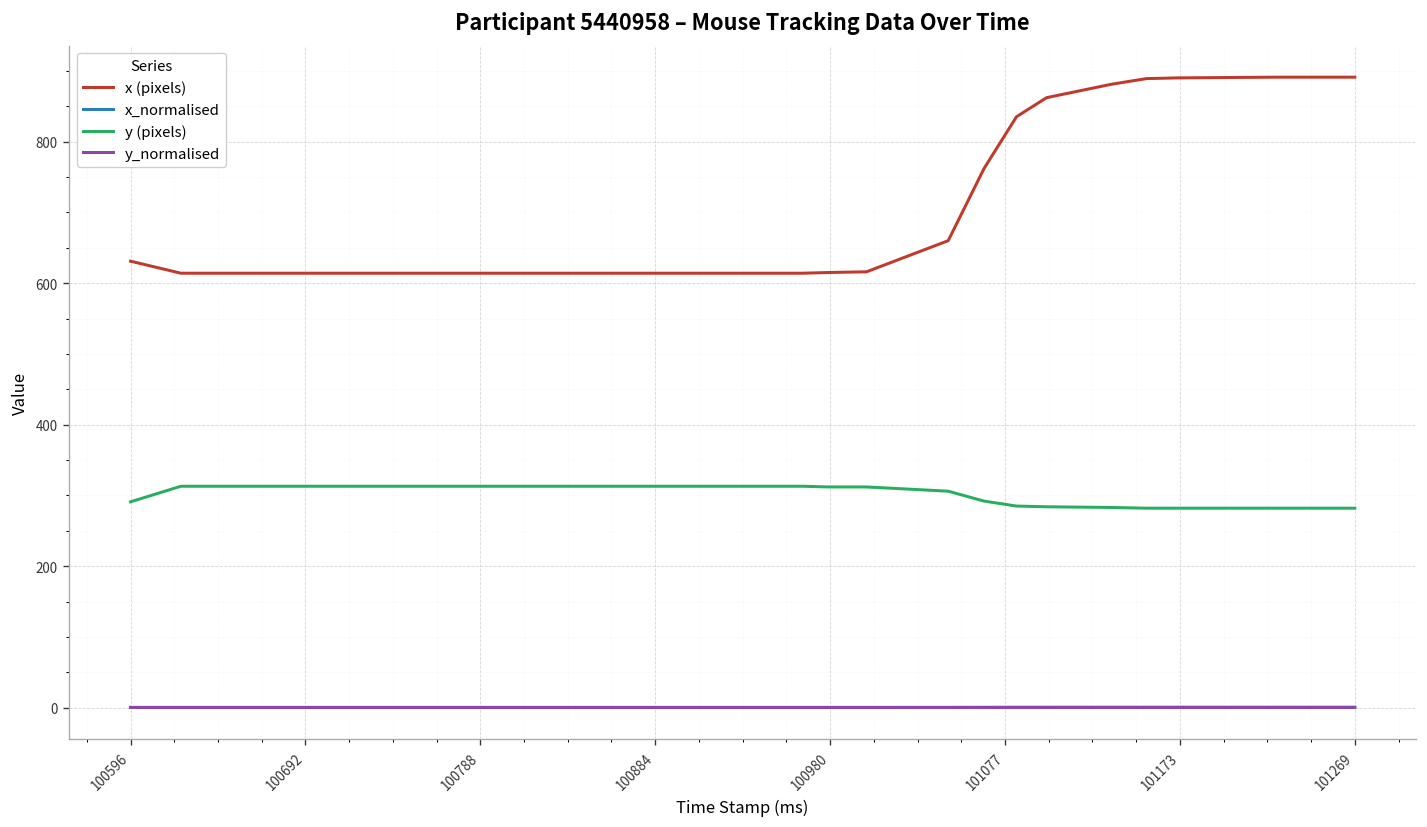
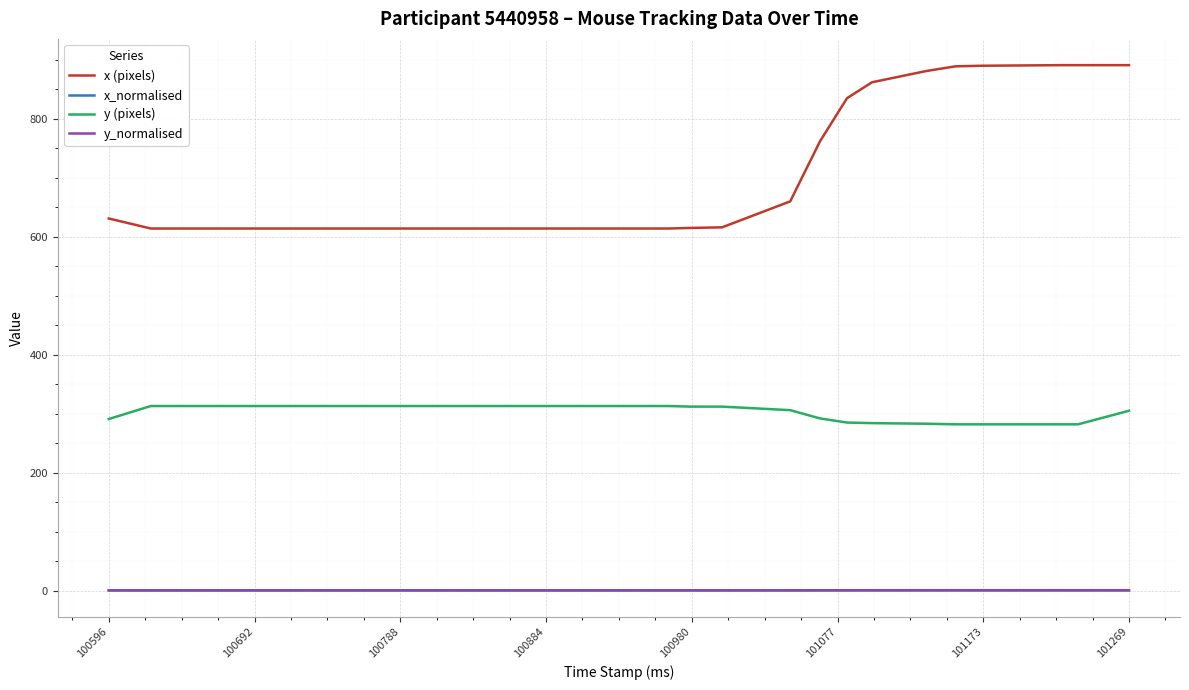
  {
    "x (pixels)": {
      "100596": 630,
      "101269": 890
    },
    "y_normalised": {
      "100596": 0,
      "101269": 0
    },
    "y (pixels)": {
      "100596": 290,
-     "101269": 280
+     "101269": 310
    }
  }
